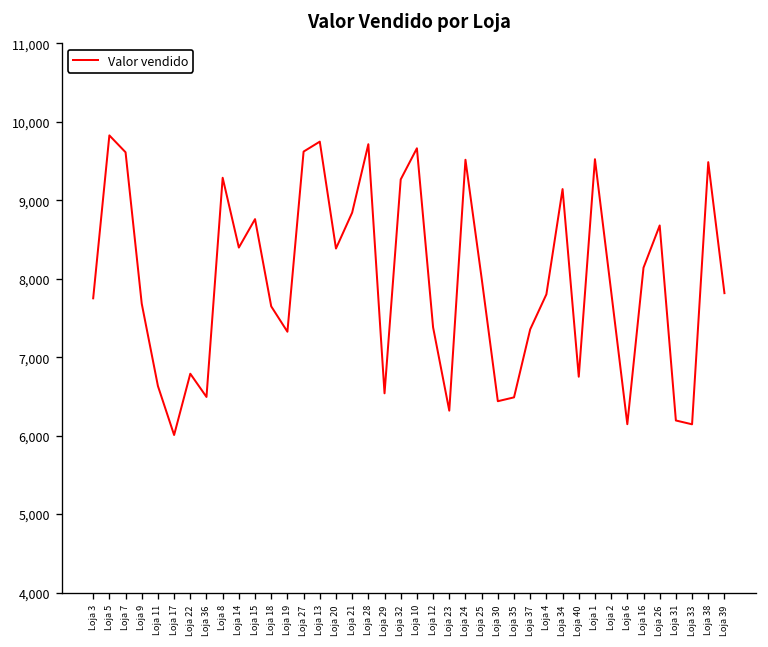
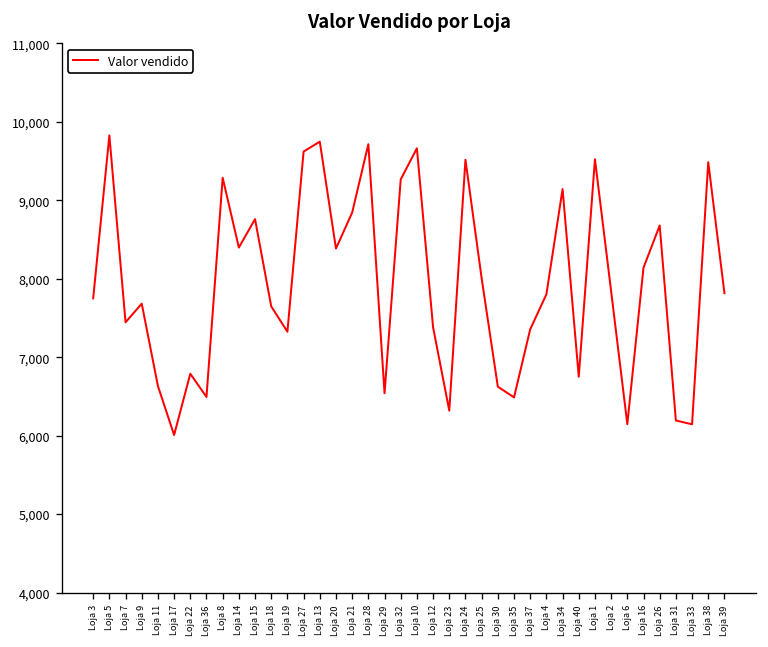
  {
    "Loja 3": "7,700",
    "Loja 5": "9,800",
-   "Loja 7": "9,600",
+   "Loja 7": "7,400",
    "Loja 9": "7,700",
    "Loja 11": "6,600",
    "Loja 17": "6,000",
    "Loja 22": "6,800",
    "Loja 36": "6,500",
    "Loja 8": "9,300",
    "Loja 14": "8,400",
    "Loja 15": "8,800",
    "Loja 18": "7,600",
    "Loja 19": "7,300",
    "Loja 27": "9,600",
    "Loja 13": "9,700",
    "Loja 20": "8,400",
    "Loja 21": "8,800",
    "Loja 28": "9,700",
    "Loja 29": "6,500",
    "Loja 32": "9,300",
    "Loja 10": "9,700",
    "Loja 12": "7,400",
    "Loja 23": "6,300",
    "Loja 24": "9,500",
    "Loja 25": "8,000",
-   "Loja 30": "6,400",
+   "Loja 30": "6,600",
    "Loja 35": "6,500",
    "Loja 37": "7,400",
    "Loja 4": "7,800",
    "Loja 34": "9,100",
    "Loja 40": "6,800",
    "Loja 1": "9,500",
    "Loja 2": "7,800",
    "Loja 6": "6,100",
    "Loja 16": "8,100",
    "Loja 26": "8,700",
    "Loja 31": "6,200",
    "Loja 33": "6,100",
    "Loja 38": "9,500",
    "Loja 39": "7,800"
  }
